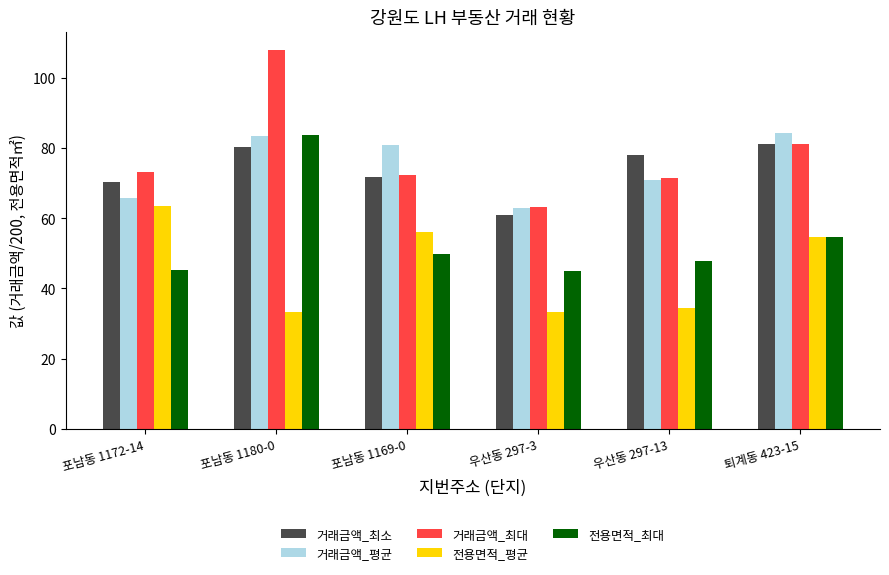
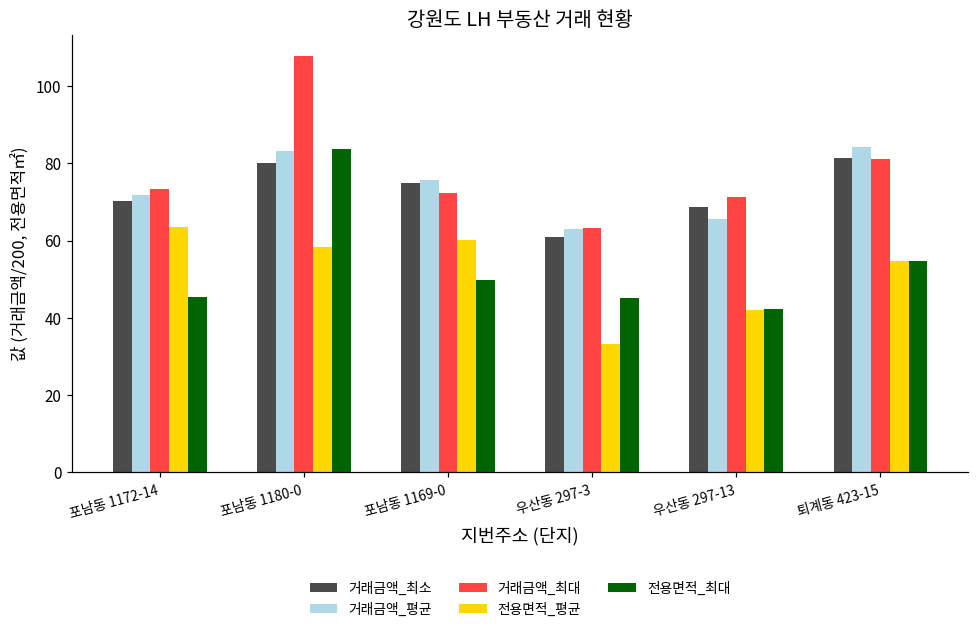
  {
    "거래금액_최소": {
      "포남동 1172-14": 70,
      "포남동 1180-0": 80,
-     "포남동 1169-0": 72,
+     "포남동 1169-0": 75,
      "우산동 297-3": 61,
-     "우산동 297-13": 78,
+     "우산동 297-13": 69,
      "퇴계동 423-15": 81
    },
    "거래금액_평균": {
-     "포남동 1172-14": 66,
+     "포남동 1172-14": 72,
      "포남동 1180-0": 83,
-     "포남동 1169-0": 81,
+     "포남동 1169-0": 76,
      "우산동 297-3": 63,
-     "우산동 297-13": 71,
+     "우산동 297-13": 66,
      "퇴계동 423-15": 84
    },
    "거래금액_최대": {
      "포남동 1172-14": 73,
      "포남동 1180-0": 108,
      "포남동 1169-0": 72,
      "우산동 297-3": 63,
      "우산동 297-13": 71,
      "퇴계동 423-15": 81
    },
    "전용면적_평균": {
      "포남동 1172-14": 63,
-     "포남동 1180-0": 33,
-     "포남동 1169-0": 56,
+     "포남동 1180-0": 58,
+     "포남동 1169-0": 60,
      "우산동 297-3": 33,
-     "우산동 297-13": 35,
+     "우산동 297-13": 42,
      "퇴계동 423-15": 55
    },
    "전용면적_최대": {
      "포남동 1172-14": 45,
      "포남동 1180-0": 84,
      "포남동 1169-0": 50,
      "우산동 297-3": 45,
-     "우산동 297-13": 48,
+     "우산동 297-13": 42,
      "퇴계동 423-15": 55
    }
  }
